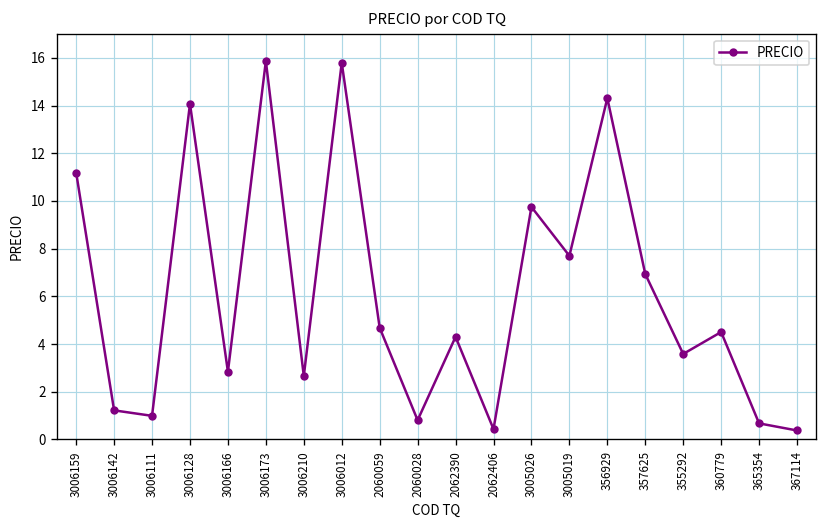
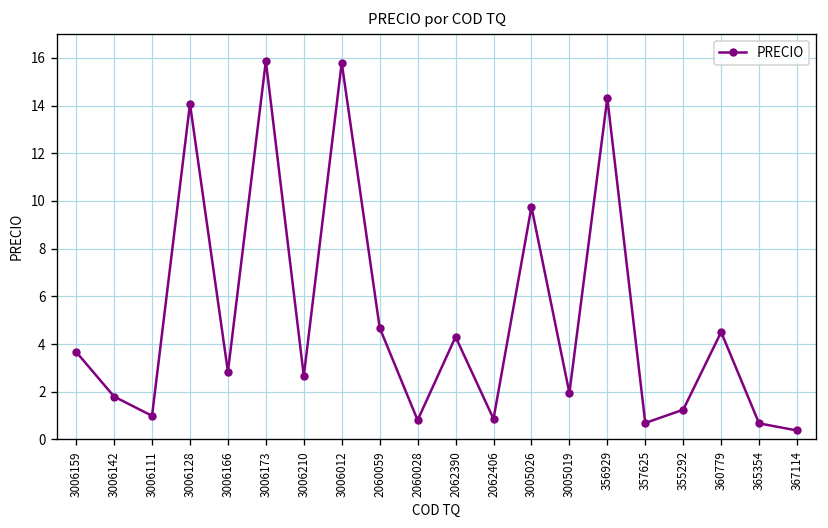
  {
-   "3006159": 11.2,
-   "3006142": 1.2,
+   "3006159": 3.7,
+   "3006142": 1.8,
    "3006111": 1.0,
    "3006128": 14.1,
    "3006166": 2.8,
    "3006173": 15.9,
    "3006210": 2.7,
    "3006012": 15.8,
    "2060059": 4.7,
    "2060028": 0.8,
    "2062390": 4.3,
-   "2062406": 0.4,
+   "2062406": 0.9,
    "3005026": 9.7,
-   "3005019": 7.7,
+   "3005019": 1.9,
    "356929": 14.3,
-   "357625": 6.9,
-   "355292": 3.6,
+   "357625": 0.7,
+   "355292": 1.2,
    "360779": 4.5,
    "365354": 0.7,
    "367114": 0.4
  }
